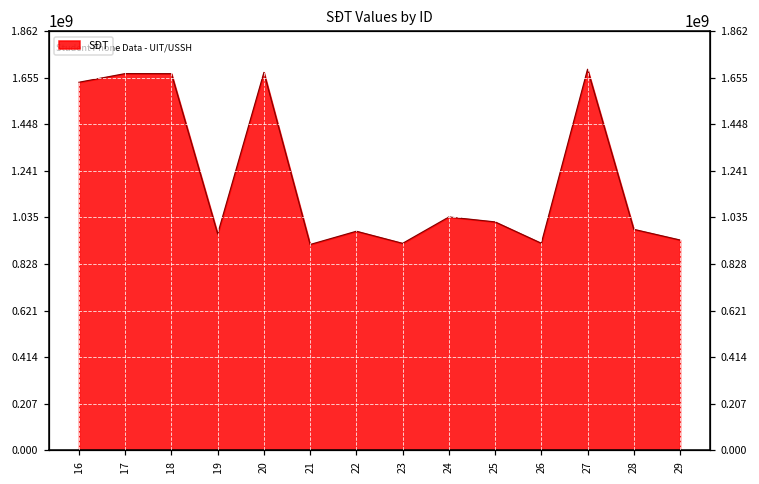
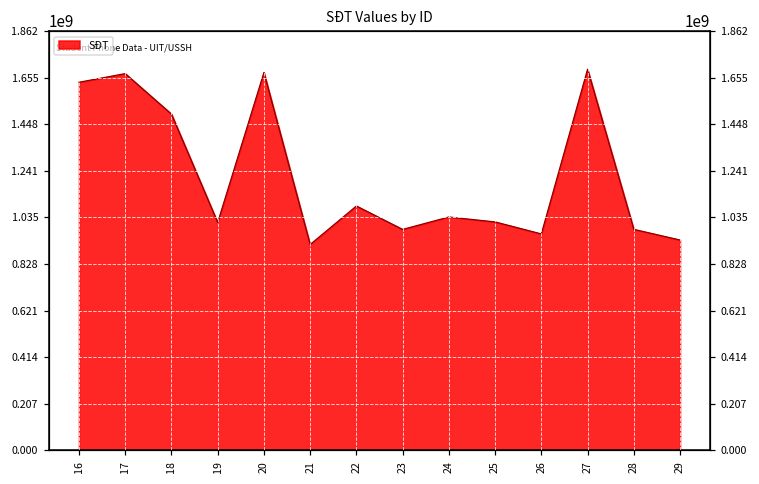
  {
    "16": 1640000000,
    "17": 1670000000,
-   "18": 1670000000,
-   "19": 960000000,
+   "18": 1490000000,
+   "19": 1010000000,
    "20": 1680000000,
    "21": 910000000,
-   "22": 970000000,
-   "23": 920000000,
+   "22": 1090000000,
+   "23": 980000000,
    "24": 1040000000,
    "25": 1010000000,
-   "26": 920000000,
+   "26": 960000000,
    "27": 1690000000,
    "28": 980000000,
    "29": 930000000
  }
